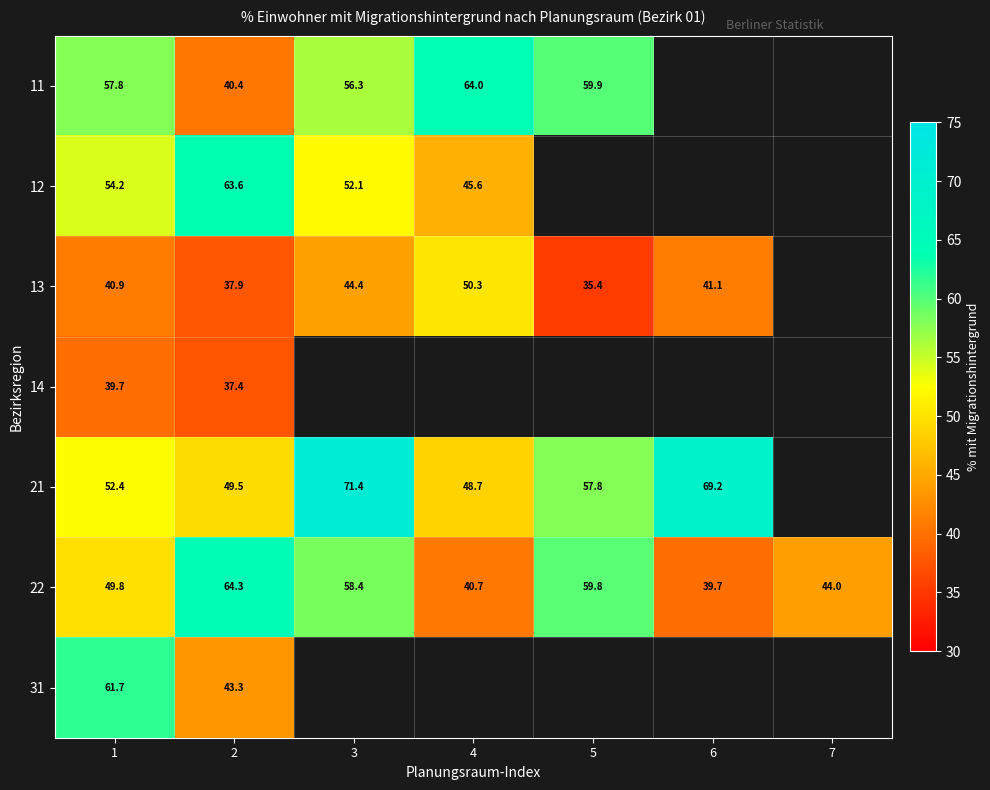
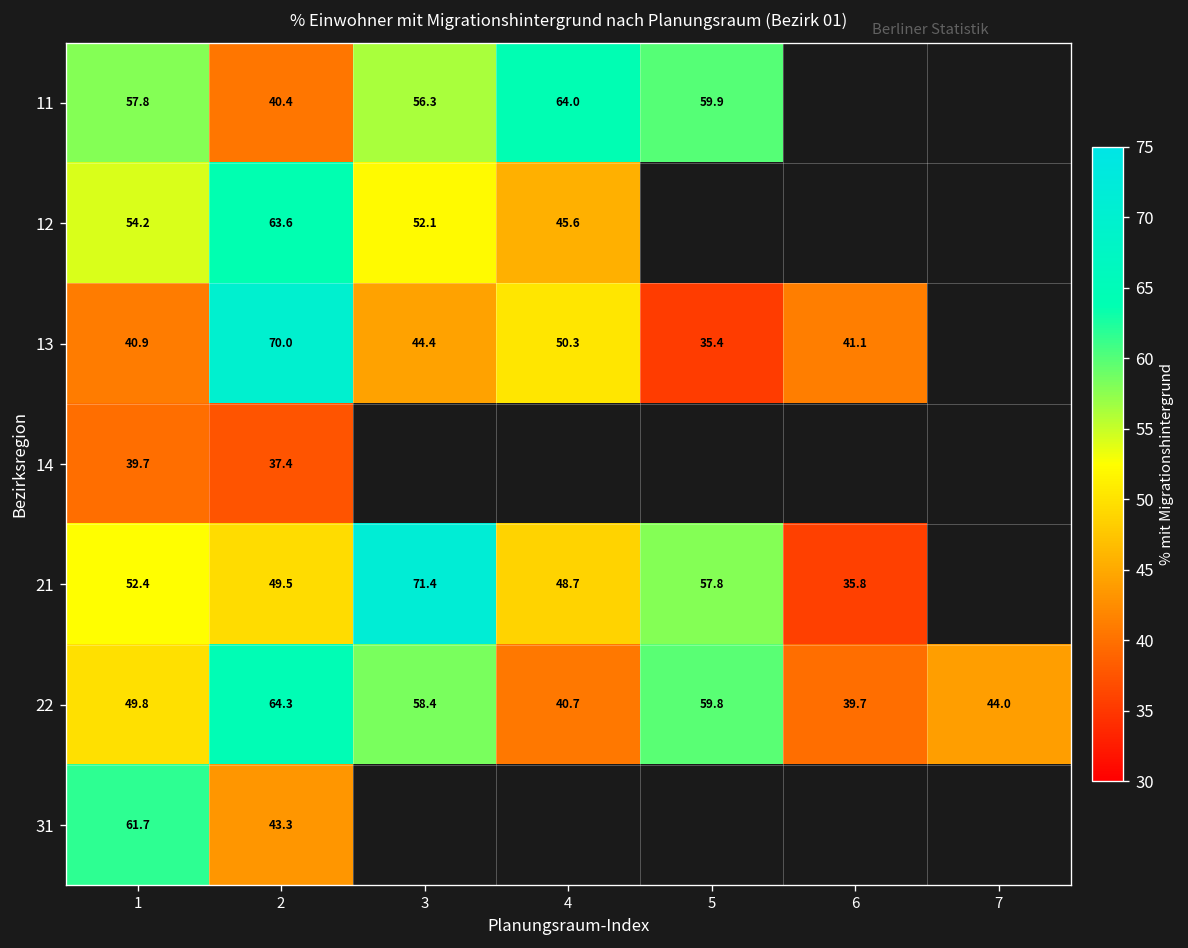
  {
    "11": {
      "1": 57.8,
      "2": 40.4,
      "3": 56.3,
      "4": 64.0,
      "5": 59.9
    },
    "12": {
      "1": 54.2,
      "2": 63.6,
      "3": 52.1,
      "4": 45.6
    },
    "13": {
      "1": 40.9,
-     "2": 37.9,
+     "2": 70.0,
      "3": 44.4,
      "4": 50.3,
      "5": 35.4,
      "6": 41.1
    },
    "14": {
      "1": 39.7,
      "2": 37.4
    },
    "21": {
      "1": 52.4,
      "2": 49.5,
      "3": 71.4,
      "4": 48.7,
      "5": 57.8,
-     "6": 69.2
+     "6": 35.8
    },
    "22": {
      "1": 49.8,
      "2": 64.3,
      "3": 58.4,
      "4": 40.7,
      "5": 59.8,
      "6": 39.7,
      "7": 44.0
    },
    "31": {
      "1": 61.7,
      "2": 43.3
    }
  }
